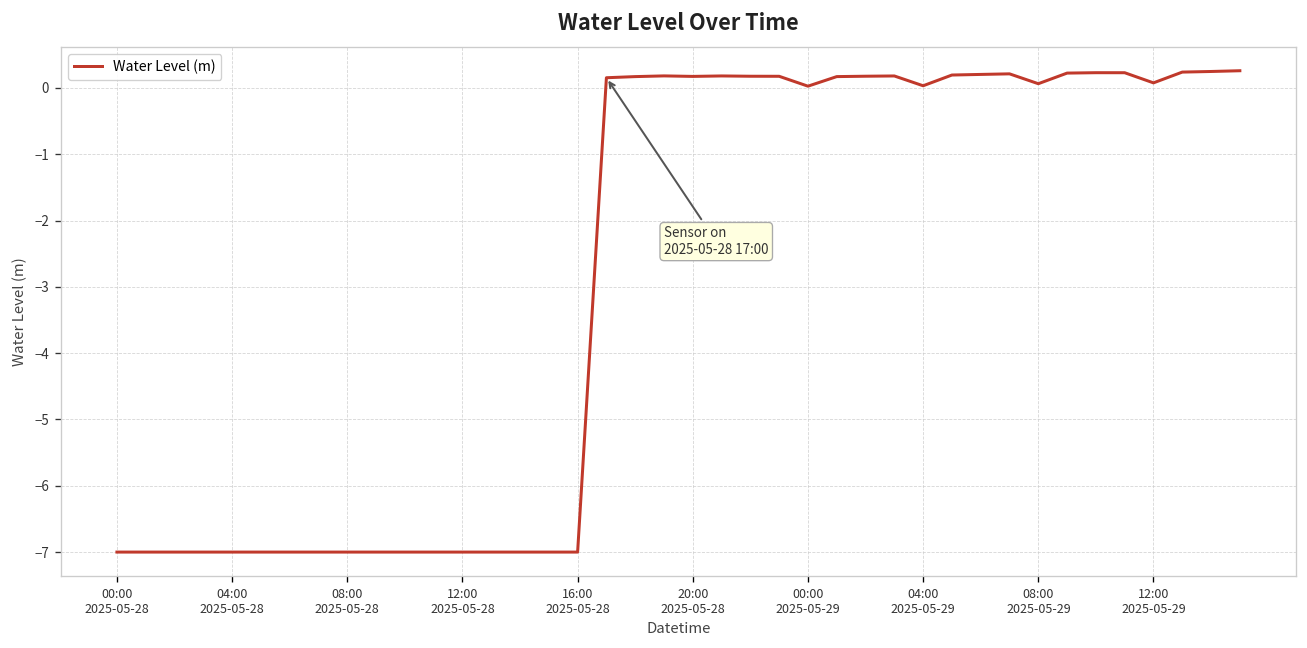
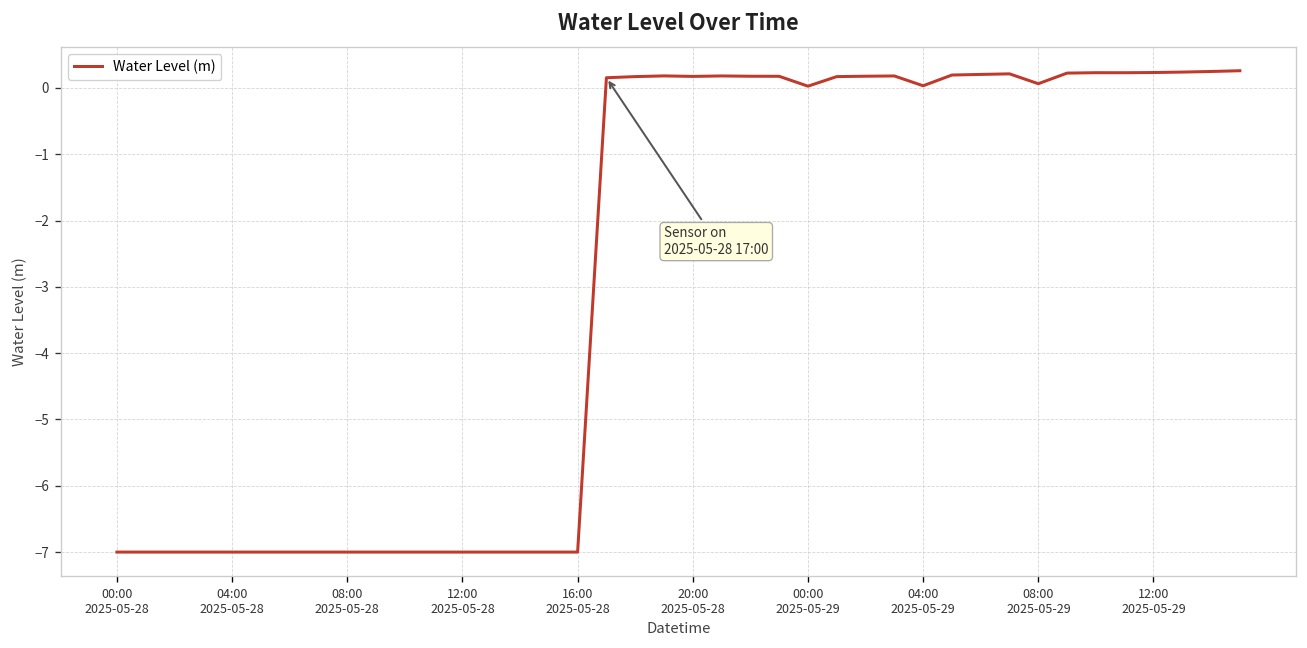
  {
    "00:00 2025-05-28": -7.0,
    "04:00 2025-05-28": -7.0,
    "08:00 2025-05-28": -7.0,
    "12:00 2025-05-28": -7.0,
    "16:00 2025-05-28": -7.0,
    "00:00 2025-05-29": 0.0,
    "04:00 2025-05-29": 0.0,
    "08:00 2025-05-29": 0.1,
-   "12:00 2025-05-29": 0.1
+   "12:00 2025-05-29": 0.2
  }
